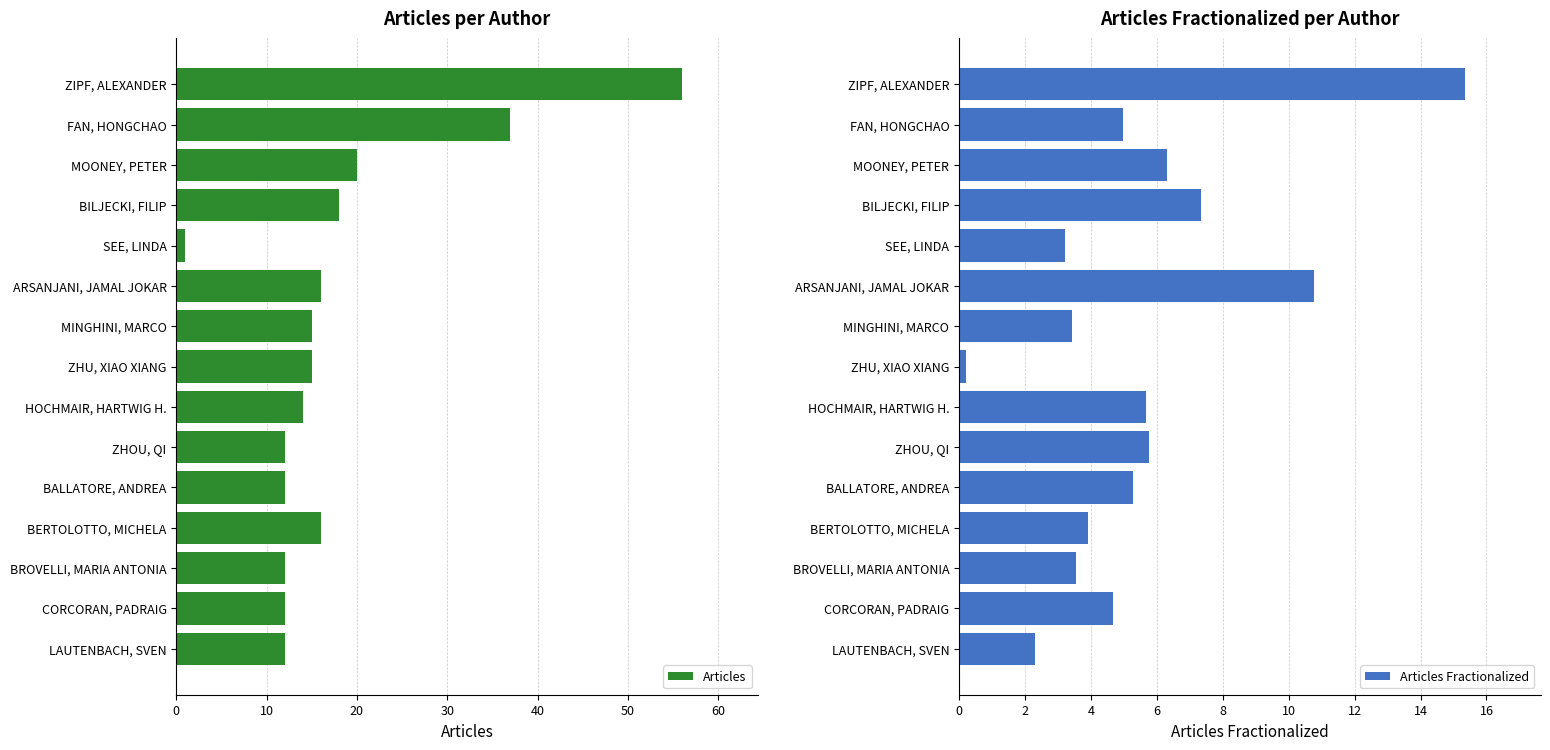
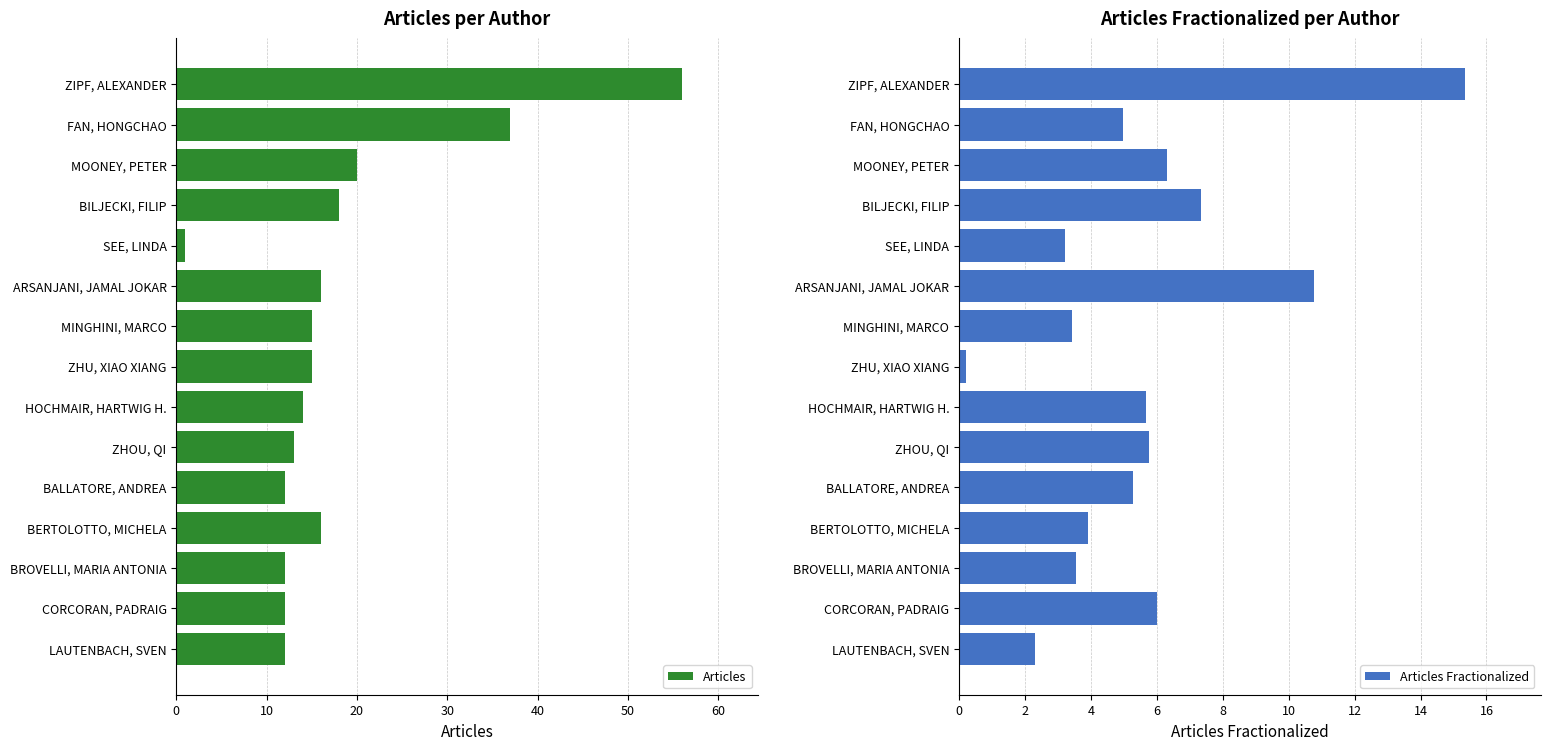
  {
    "Articles per Author": {
      "ZIPF, ALEXANDER": 56,
      "FAN, HONGCHAO": 37,
      "MOONEY, PETER": 20,
      "BILJECKI, FILIP": 18,
      "SEE, LINDA": 1,
      "ARSANJANI, JAMAL JOKAR": 16,
      "MINGHINI, MARCO": 15,
      "ZHU, XIAO XIANG": 15,
      "HOCHMAIR, HARTWIG H.": 14,
-     "ZHOU, QI": 12,
+     "ZHOU, QI": 13,
      "BALLATORE, ANDREA": 12,
      "BERTOLOTTO, MICHELA": 16,
      "BROVELLI, MARIA ANTONIA": 12,
      "CORCORAN, PADRAIG": 12,
      "LAUTENBACH, SVEN": 12
    },
    "Articles Fractionalized per Author": {
      "ZIPF, ALEXANDER": 15.3,
      "FAN, HONGCHAO": 5.0,
      "MOONEY, PETER": 6.3,
      "BILJECKI, FILIP": 7.3,
      "SEE, LINDA": 3.2,
      "ARSANJANI, JAMAL JOKAR": 10.8,
      "MINGHINI, MARCO": 3.4,
      "ZHU, XIAO XIANG": 0.2,
      "HOCHMAIR, HARTWIG H.": 5.7,
      "ZHOU, QI": 5.8,
      "BALLATORE, ANDREA": 5.3,
      "BERTOLOTTO, MICHELA": 3.9,
      "BROVELLI, MARIA ANTONIA": 3.6,
-     "CORCORAN, PADRAIG": 4.7,
+     "CORCORAN, PADRAIG": 6.0,
      "LAUTENBACH, SVEN": 2.3
    }
  }
